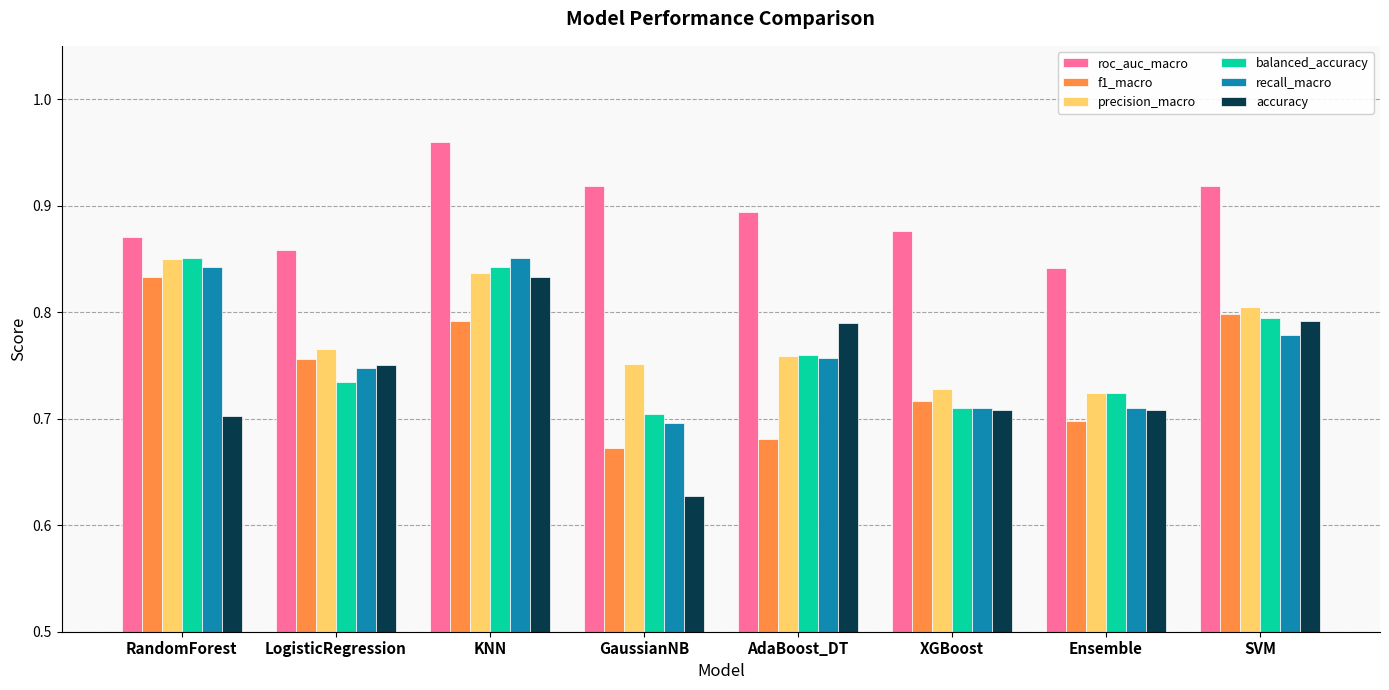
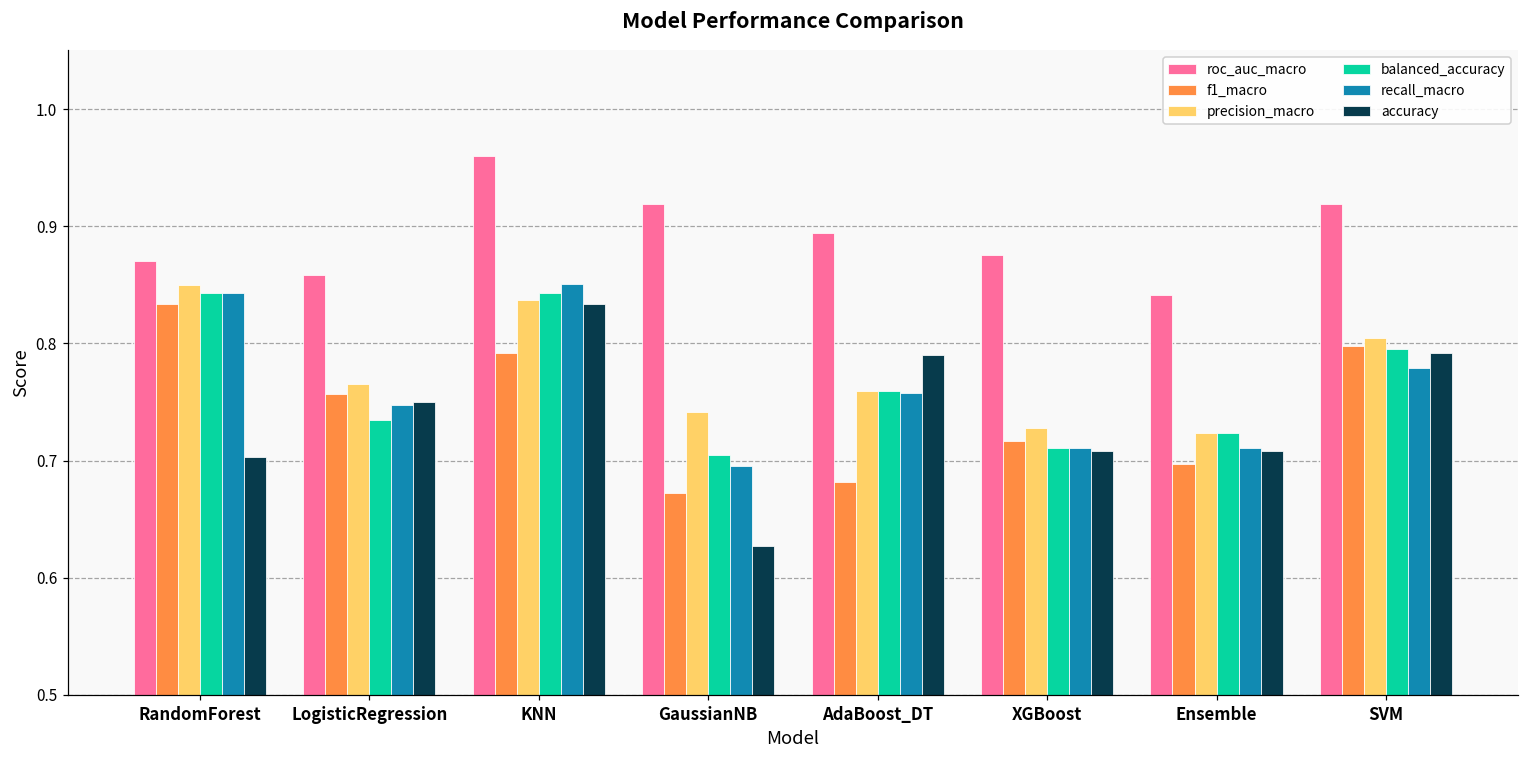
  {
    "roc_auc_macro": {
      "RandomForest": 0.870,
      "LogisticRegression": 0.858,
      "KNN": 0.960,
      "GaussianNB": 0.919,
      "AdaBoost_DT": 0.894,
      "XGBoost": 0.876,
      "Ensemble": 0.841,
      "SVM": 0.919
    },
    "f1_macro": {
      "RandomForest": 0.833,
      "LogisticRegression": 0.756,
      "KNN": 0.792,
      "GaussianNB": 0.672,
      "AdaBoost_DT": 0.681,
      "XGBoost": 0.717,
      "Ensemble": 0.697,
      "SVM": 0.798
    },
    "precision_macro": {
      "RandomForest": 0.850,
      "LogisticRegression": 0.766,
      "KNN": 0.837,
-     "GaussianNB": 0.751,
+     "GaussianNB": 0.742,
      "AdaBoost_DT": 0.759,
      "XGBoost": 0.728,
      "Ensemble": 0.724,
      "SVM": 0.805
    },
    "balanced_accuracy": {
-     "RandomForest": 0.850,
+     "RandomForest": 0.843,
      "LogisticRegression": 0.734,
      "KNN": 0.843,
      "GaussianNB": 0.705,
      "AdaBoost_DT": 0.760,
      "XGBoost": 0.710,
      "Ensemble": 0.724,
      "SVM": 0.795
    },
    "recall_macro": {
      "RandomForest": 0.843,
      "LogisticRegression": 0.747,
      "KNN": 0.851,
      "GaussianNB": 0.696,
      "AdaBoost_DT": 0.757,
      "XGBoost": 0.710,
      "Ensemble": 0.710,
      "SVM": 0.779
    },
    "accuracy": {
      "RandomForest": 0.703,
      "LogisticRegression": 0.750,
      "KNN": 0.833,
      "GaussianNB": 0.627,
      "AdaBoost_DT": 0.790,
      "XGBoost": 0.708,
      "Ensemble": 0.708,
      "SVM": 0.792
    }
  }
